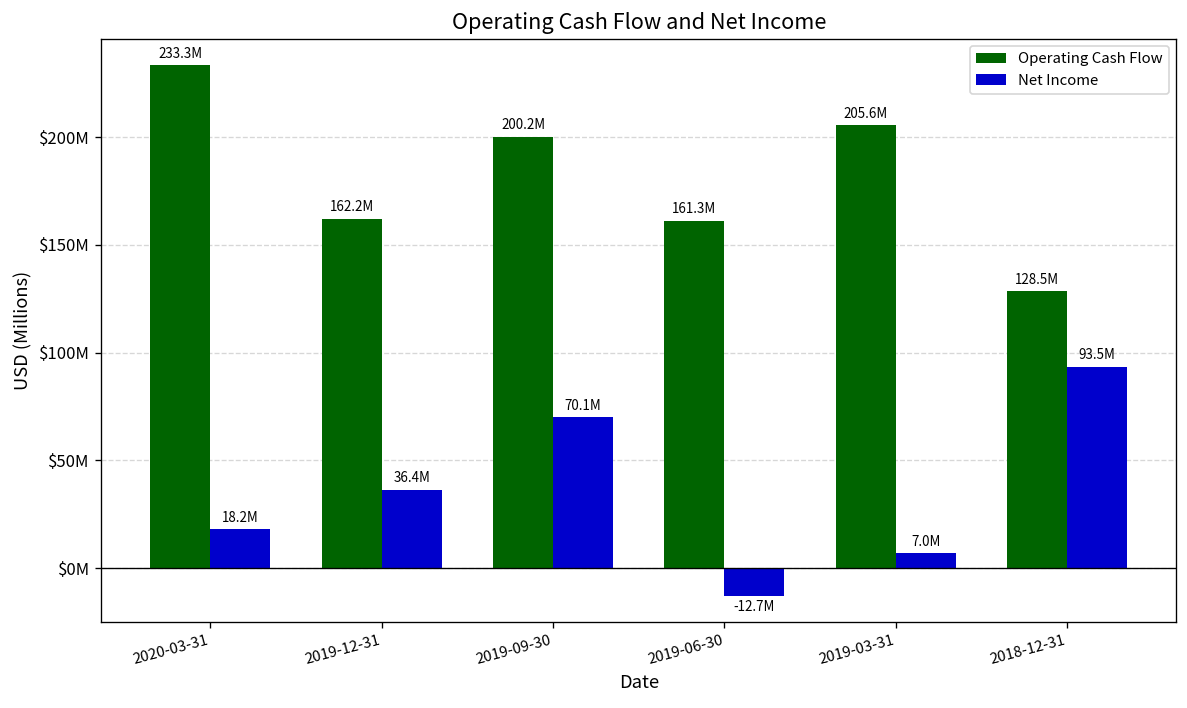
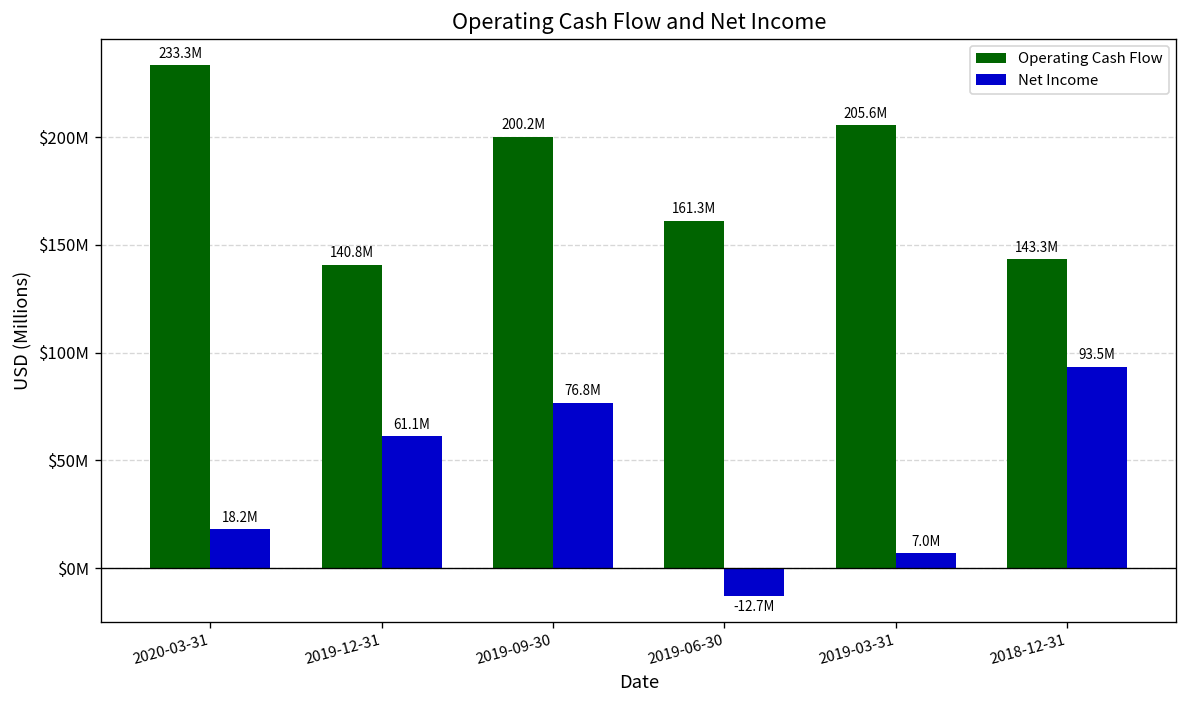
  {
    "Operating Cash Flow": {
      "2020-03-31": "233.3M",
-     "2019-12-31": "162.2M",
+     "2019-12-31": "140.8M",
      "2019-09-30": "200.2M",
      "2019-06-30": "161.3M",
      "2019-03-31": "205.6M",
-     "2018-12-31": "128.5M"
+     "2018-12-31": "143.3M"
    },
    "Net Income": {
      "2020-03-31": "18.2M",
-     "2019-12-31": "36.4M",
-     "2019-09-30": "70.1M",
+     "2019-12-31": "61.1M",
+     "2019-09-30": "76.8M",
      "2019-06-30": "-12.7M",
      "2019-03-31": "7.0M",
      "2018-12-31": "93.5M"
    }
  }
